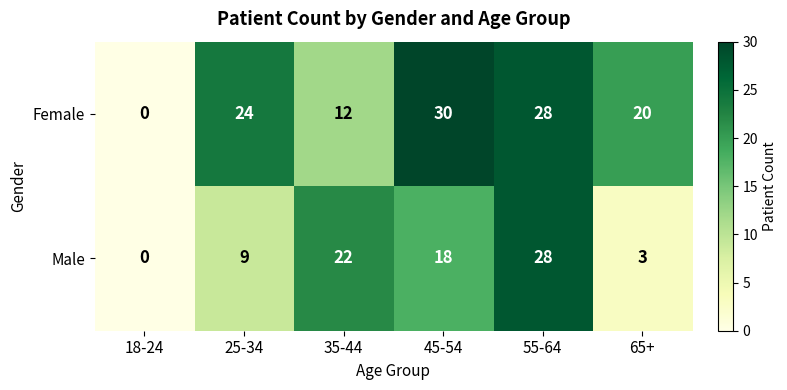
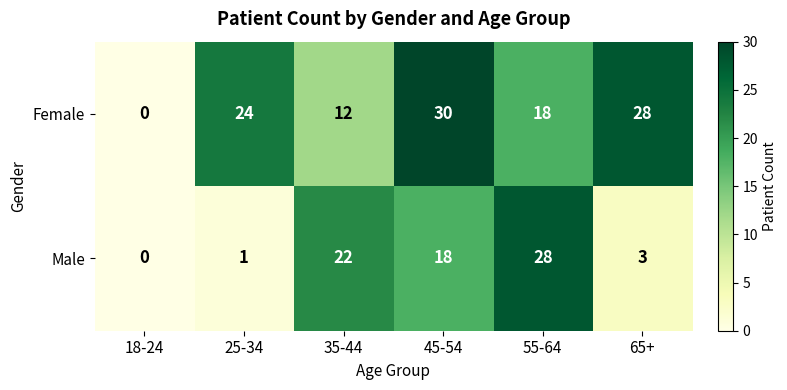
  {
    "Female": {
      "18-24": 0,
      "25-34": 24,
      "35-44": 12,
      "45-54": 30,
-     "55-64": 28,
-     "65+": 20
+     "55-64": 18,
+     "65+": 28
    },
    "Male": {
      "18-24": 0,
-     "25-34": 9,
+     "25-34": 1,
      "35-44": 22,
      "45-54": 18,
      "55-64": 28,
      "65+": 3
    }
  }
